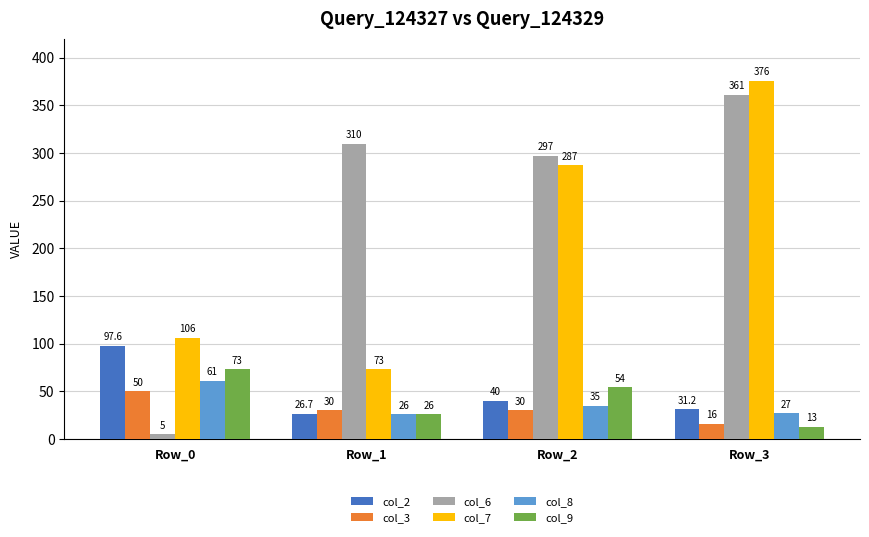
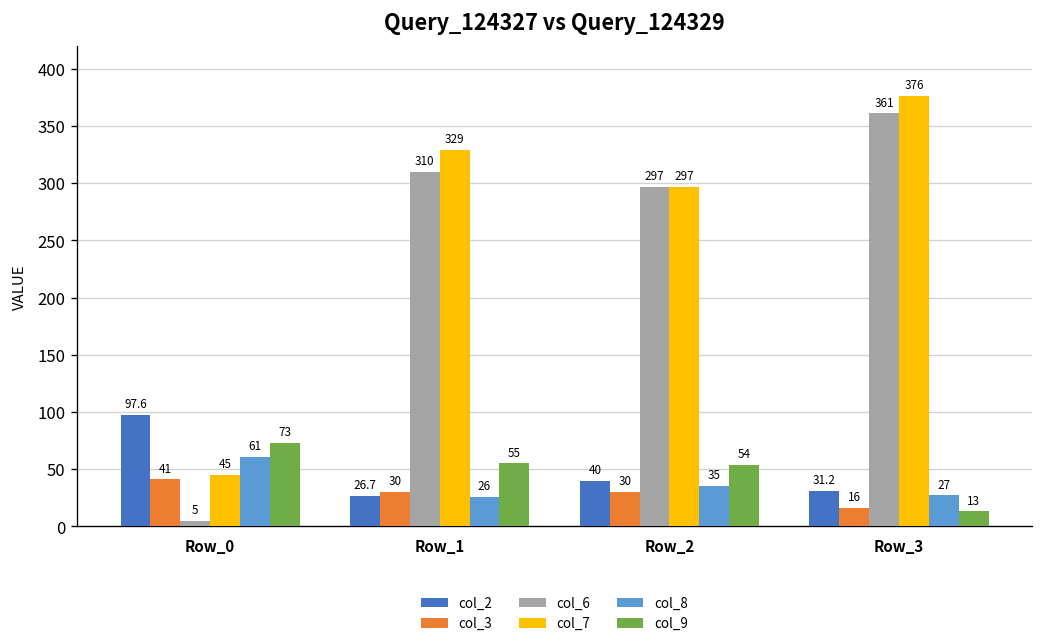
  {
    "col_3": {
-     "Row_0": 50,
+     "Row_0": 41,
      "Row_1": 30,
      "Row_2": 30,
      "Row_3": 16
    },
    "col_6": {
      "Row_0": 5,
      "Row_1": 310,
      "Row_2": 297,
      "Row_3": 361
    },
    "col_7": {
-     "Row_0": 106,
-     "Row_1": 73,
-     "Row_2": 287,
+     "Row_0": 45,
+     "Row_1": 329,
+     "Row_2": 297,
      "Row_3": 376
    },
    "col_9": {
      "Row_0": 73,
-     "Row_1": 26,
+     "Row_1": 55,
      "Row_2": 54,
      "Row_3": 13
    }
  }
